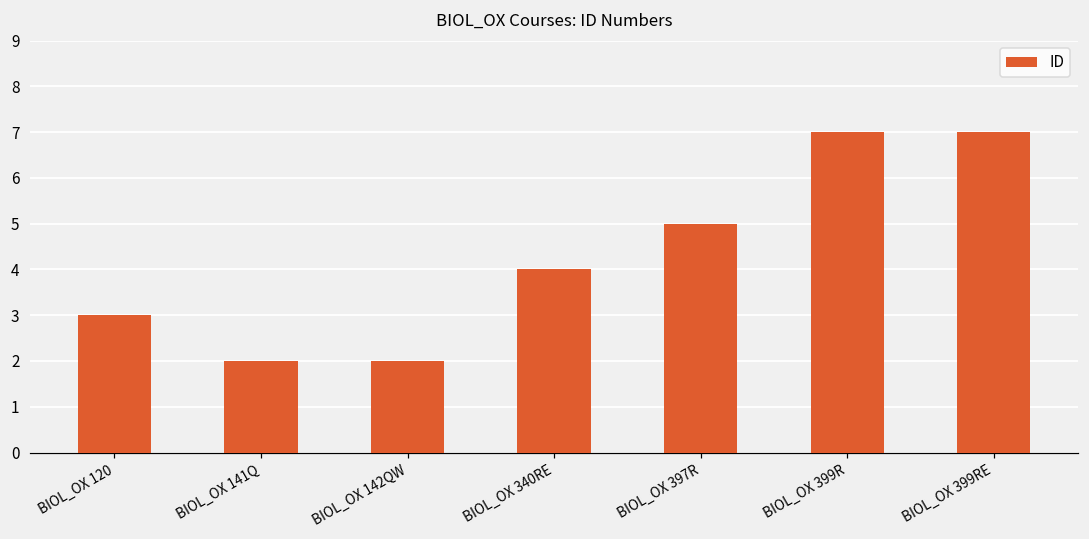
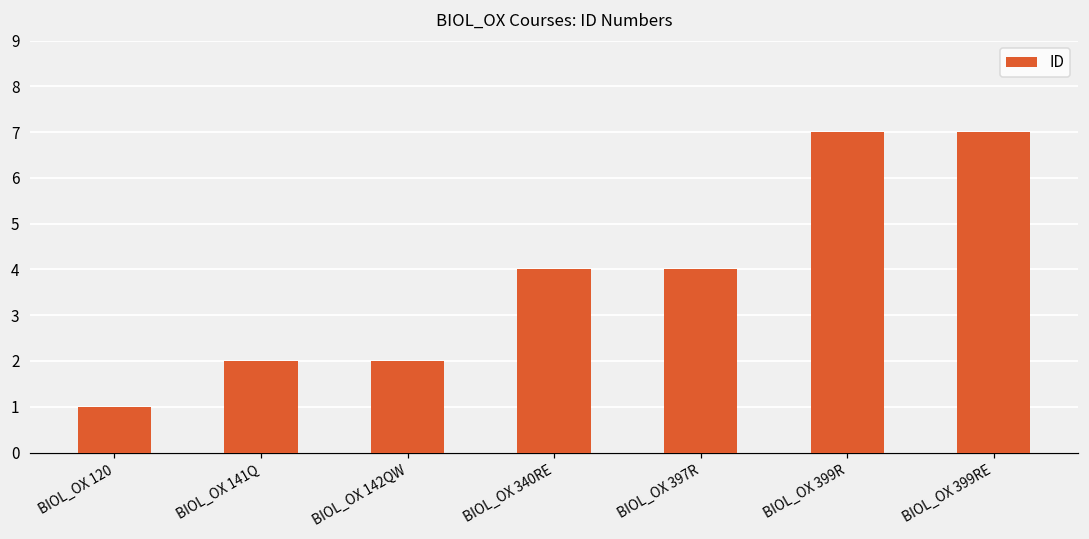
  {
-   "BIOL_OX 120": 3,
+   "BIOL_OX 120": 1,
    "BIOL_OX 141Q": 2,
    "BIOL_OX 142QW": 2,
    "BIOL_OX 340RE": 4,
-   "BIOL_OX 397R": 5,
+   "BIOL_OX 397R": 4,
    "BIOL_OX 399R": 7,
    "BIOL_OX 399RE": 7
  }
